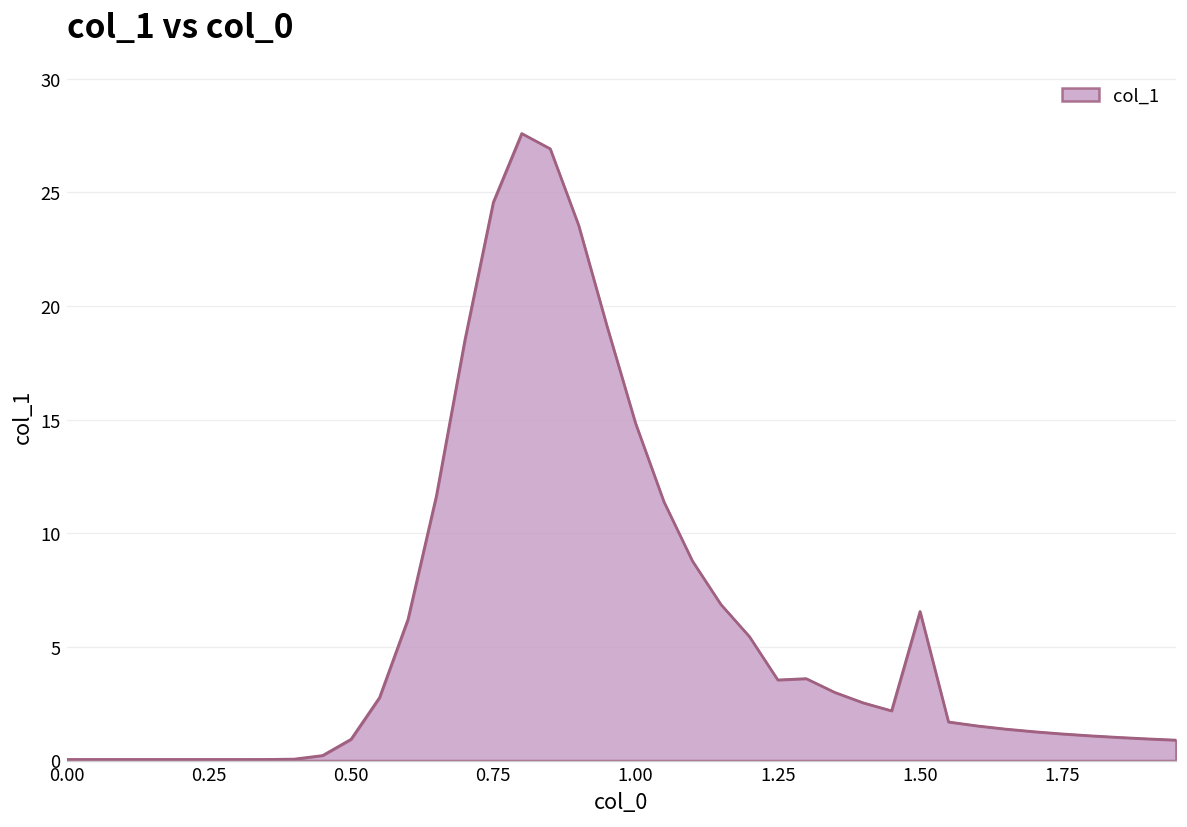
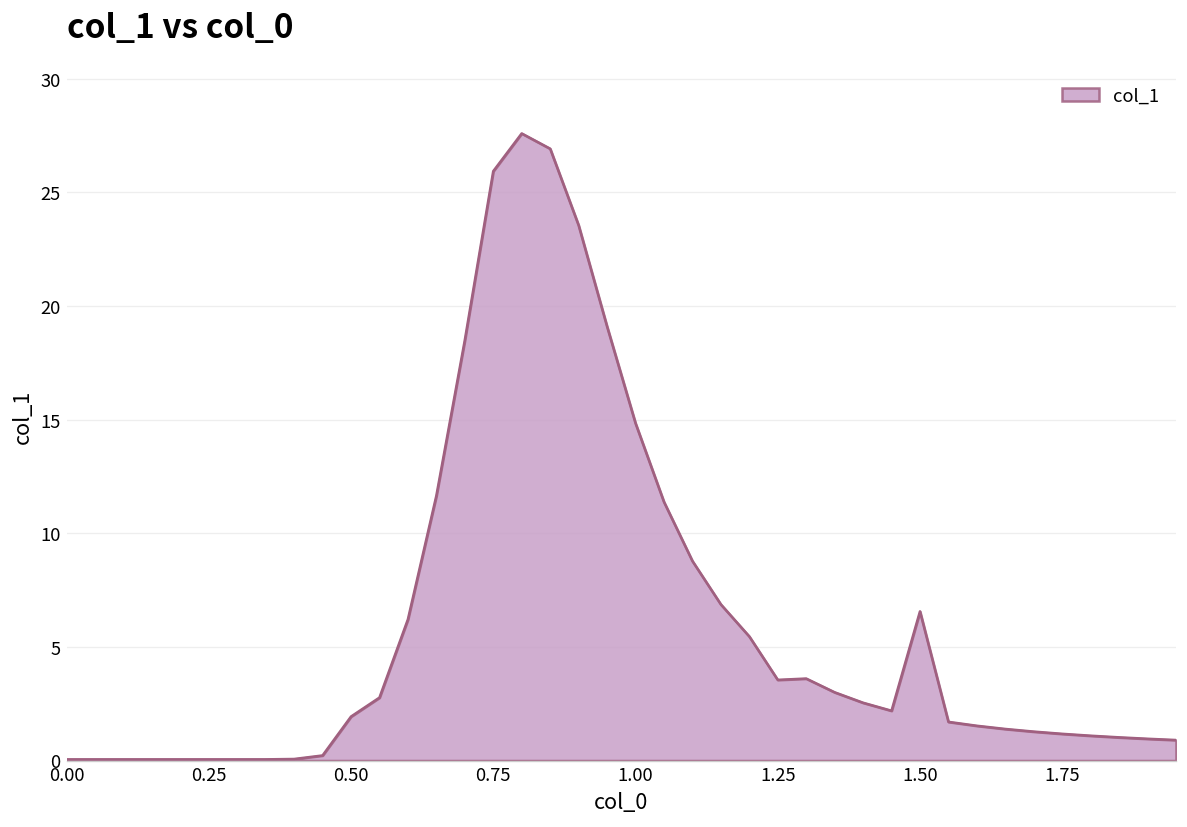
  {
    "0.00": 0.1,
    "0.25": 0.0,
-   "0.50": 0.9,
-   "0.75": 24.6,
+   "0.50": 1.9,
+   "0.75": 25.9,
    "1.00": 14.8,
    "1.25": 3.5,
    "1.50": 6.6,
    "1.75": 1.2
  }
